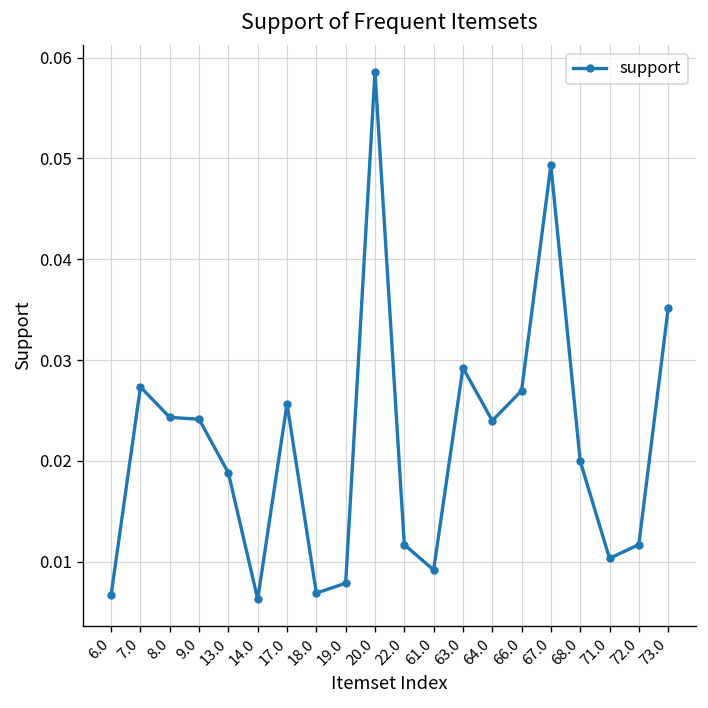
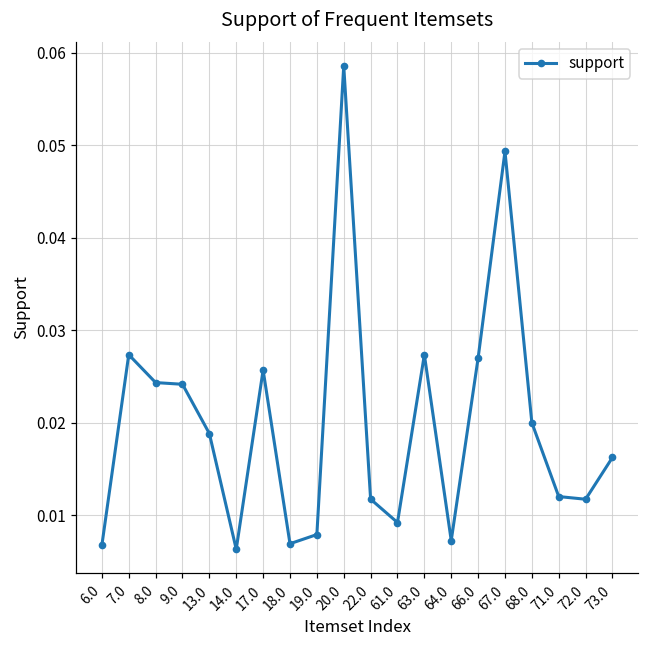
  {
    "6.0": 0.007,
    "7.0": 0.027,
    "8.0": 0.024,
    "9.0": 0.024,
    "13.0": 0.019,
    "14.0": 0.006,
    "17.0": 0.026,
    "18.0": 0.007,
    "19.0": 0.008,
    "20.0": 0.059,
    "22.0": 0.012,
    "61.0": 0.009,
-   "63.0": 0.029,
-   "64.0": 0.024,
+   "63.0": 0.027,
+   "64.0": 0.007,
    "66.0": 0.027,
    "67.0": 0.049,
    "68.0": 0.020,
-   "71.0": 0.010,
+   "71.0": 0.012,
    "72.0": 0.012,
-   "73.0": 0.035
+   "73.0": 0.016
  }
